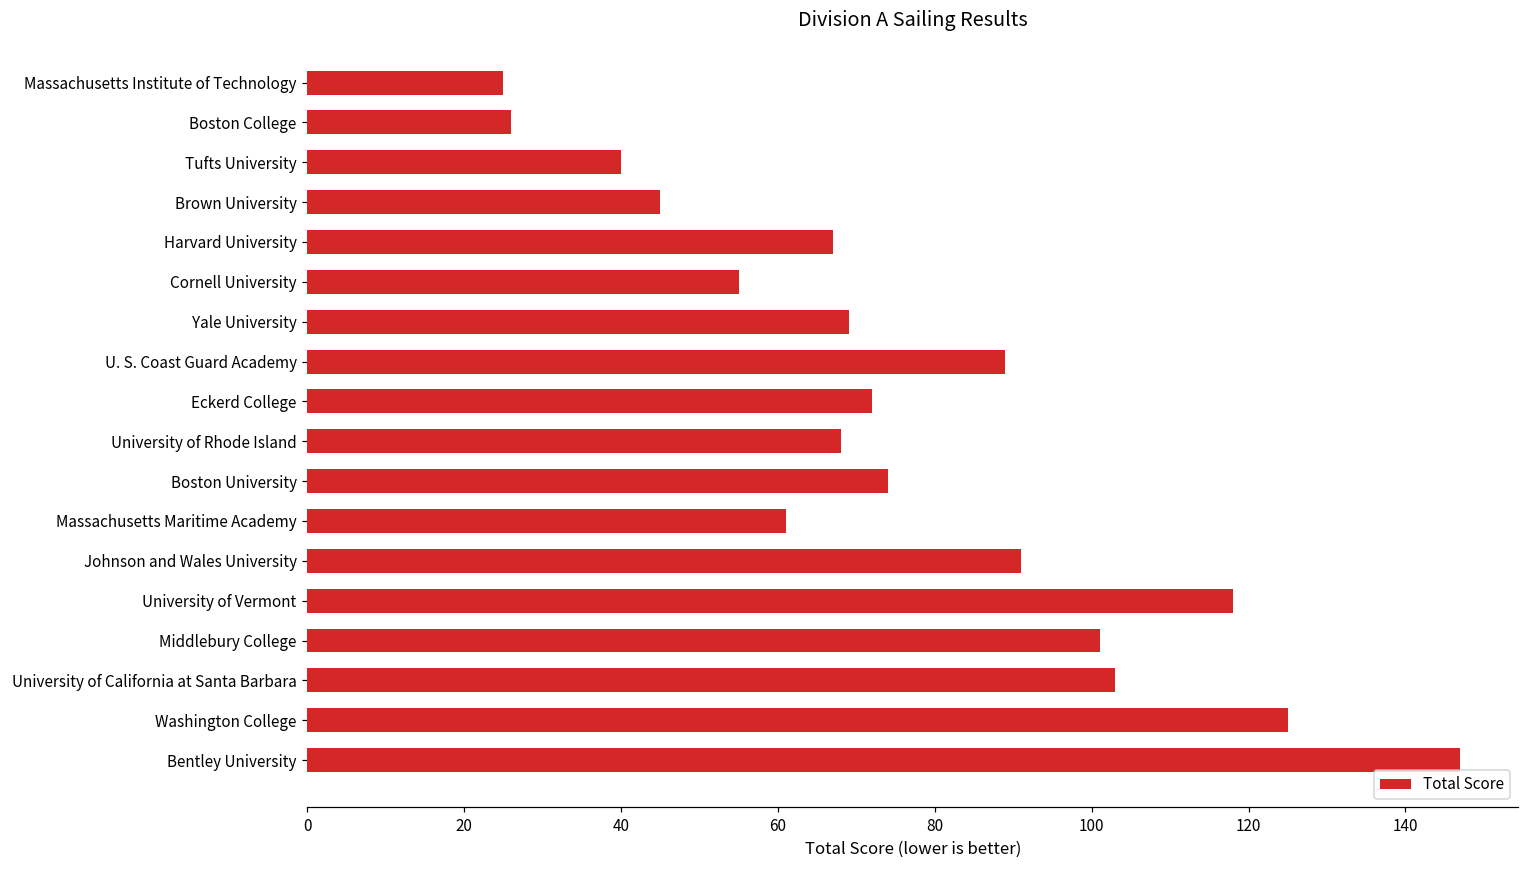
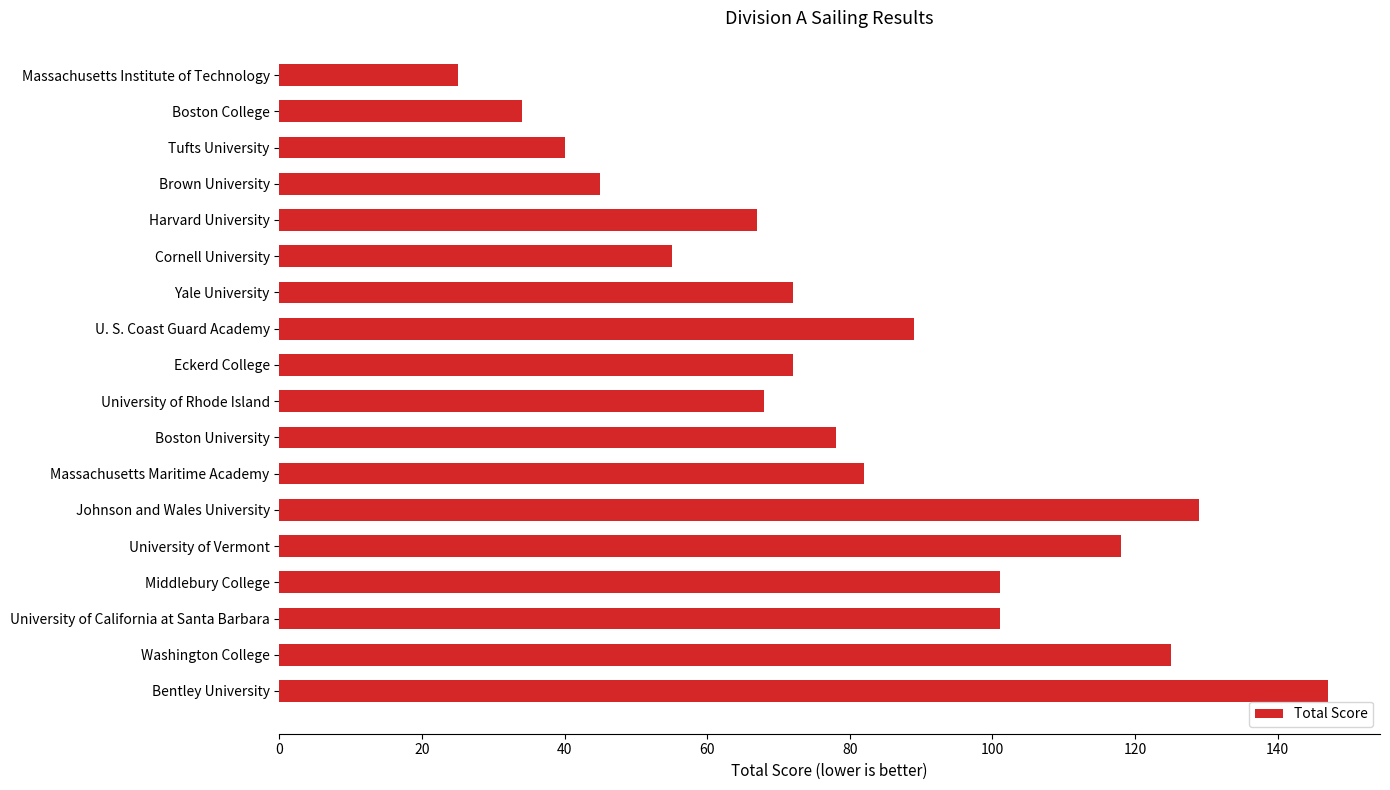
  {
    "Massachusetts Institute of Technology": 25,
-   "Boston College": 26,
+   "Boston College": 34,
    "Tufts University": 40,
    "Brown University": 45,
    "Harvard University": 67,
    "Cornell University": 55,
-   "Yale University": 69,
+   "Yale University": 72,
    "U. S. Coast Guard Academy": 89,
    "Eckerd College": 72,
    "University of Rhode Island": 68,
-   "Boston University": 74,
-   "Massachusetts Maritime Academy": 61,
-   "Johnson and Wales University": 91,
+   "Boston University": 78,
+   "Massachusetts Maritime Academy": 82,
+   "Johnson and Wales University": 129,
    "University of Vermont": 118,
    "Middlebury College": 101,
-   "University of California at Santa Barbara": 103,
+   "University of California at Santa Barbara": 101,
    "Washington College": 125,
    "Bentley University": 147
  }
